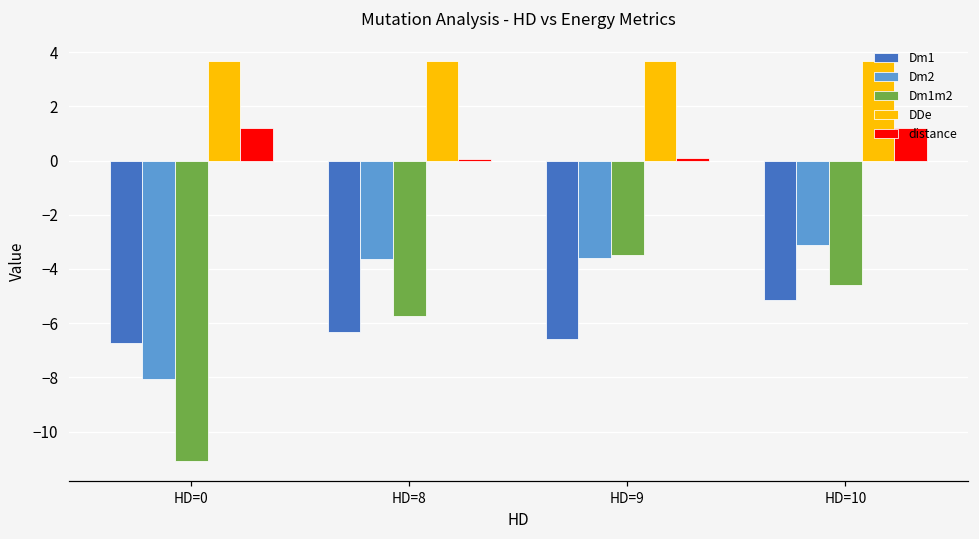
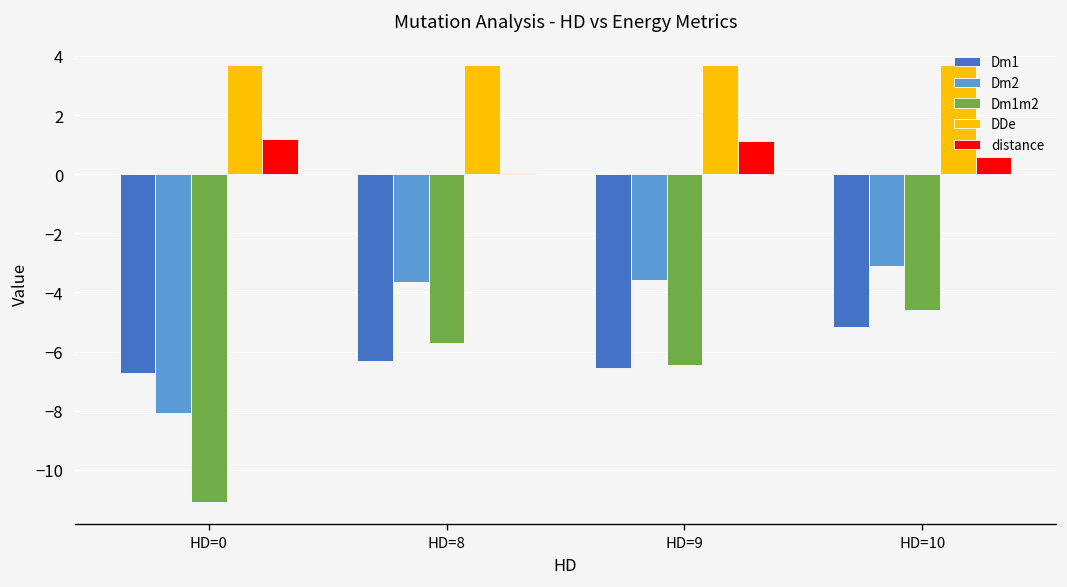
  {
    "Dm1m2": {
      "HD=0": -11.1,
      "HD=8": -5.7,
-     "HD=9": -3.5,
+     "HD=9": -6.5,
      "HD=10": -4.6
    },
    "DDe": {
      "HD=0": 3.7,
      "HD=8": 3.7,
      "HD=9": 3.7,
      "HD=10": 3.7
    },
    "distance": {
      "HD=0": 1.2,
-     "HD=9": 0.1,
-     "HD=10": 1.2
+     "HD=9": 1.1,
+     "HD=10": 0.6
    }
  }
